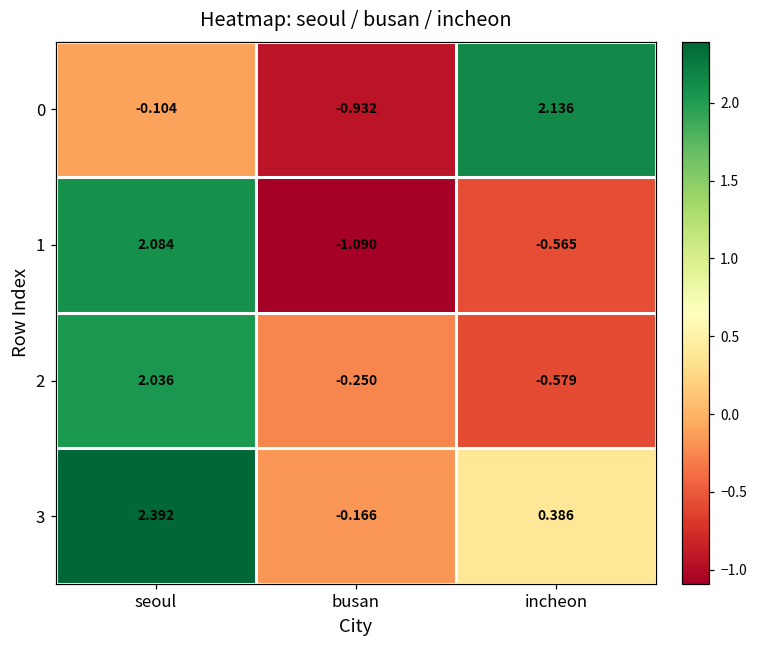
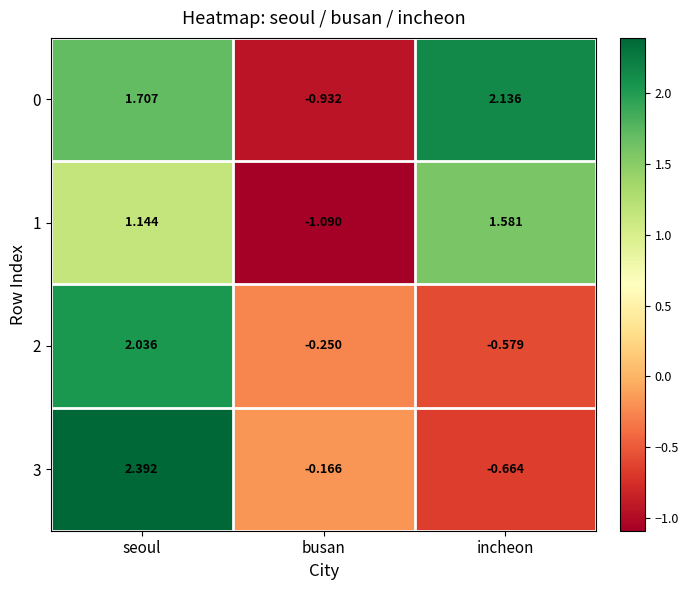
  {
    "0": {
-     "seoul": -0.104,
+     "seoul": 1.707,
      "busan": -0.932,
      "incheon": 2.136
    },
    "1": {
-     "seoul": 2.084,
+     "seoul": 1.144,
      "busan": -1.090,
-     "incheon": -0.565
+     "incheon": 1.581
    },
    "2": {
      "seoul": 2.036,
      "busan": -0.250,
      "incheon": -0.579
    },
    "3": {
      "seoul": 2.392,
      "busan": -0.166,
-     "incheon": 0.386
+     "incheon": -0.664
    }
  }
